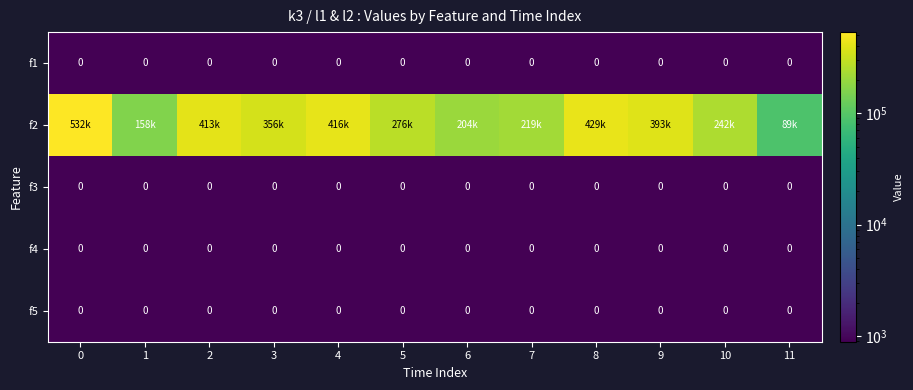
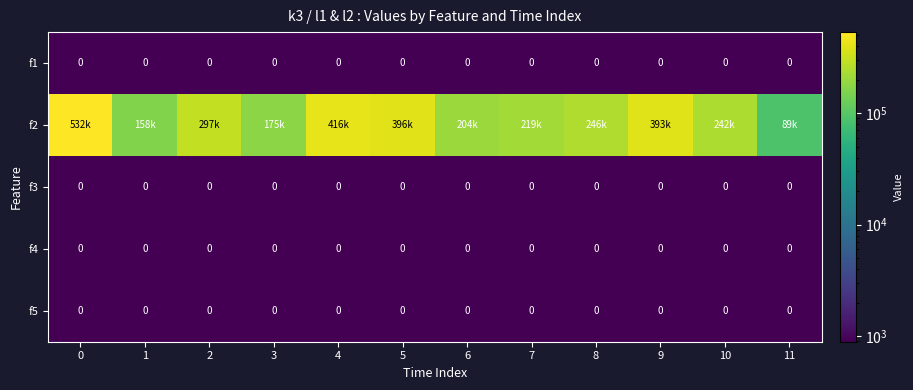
  {
    "f1": {
      "0": "0",
      "1": "0",
      "2": "0",
      "3": "0",
      "4": "0",
      "5": "0",
      "6": "0",
      "7": "0",
      "8": "0",
      "9": "0",
      "10": "0",
      "11": "0"
    },
    "f2": {
      "0": "532k",
      "1": "158k",
-     "2": "413k",
-     "3": "356k",
+     "2": "297k",
+     "3": "175k",
      "4": "416k",
-     "5": "276k",
+     "5": "396k",
      "6": "204k",
      "7": "219k",
-     "8": "429k",
+     "8": "246k",
      "9": "393k",
      "10": "242k",
      "11": "89k"
    },
    "f3": {
      "0": "0",
      "1": "0",
      "2": "0",
      "3": "0",
      "4": "0",
      "5": "0",
      "6": "0",
      "7": "0",
      "8": "0",
      "9": "0",
      "10": "0",
      "11": "0"
    },
    "f4": {
      "0": "0",
      "1": "0",
      "2": "0",
      "3": "0",
      "4": "0",
      "5": "0",
      "6": "0",
      "7": "0",
      "8": "0",
      "9": "0",
      "10": "0",
      "11": "0"
    },
    "f5": {
      "0": "0",
      "1": "0",
      "2": "0",
      "3": "0",
      "4": "0",
      "5": "0",
      "6": "0",
      "7": "0",
      "8": "0",
      "9": "0",
      "10": "0",
      "11": "0"
    }
  }
